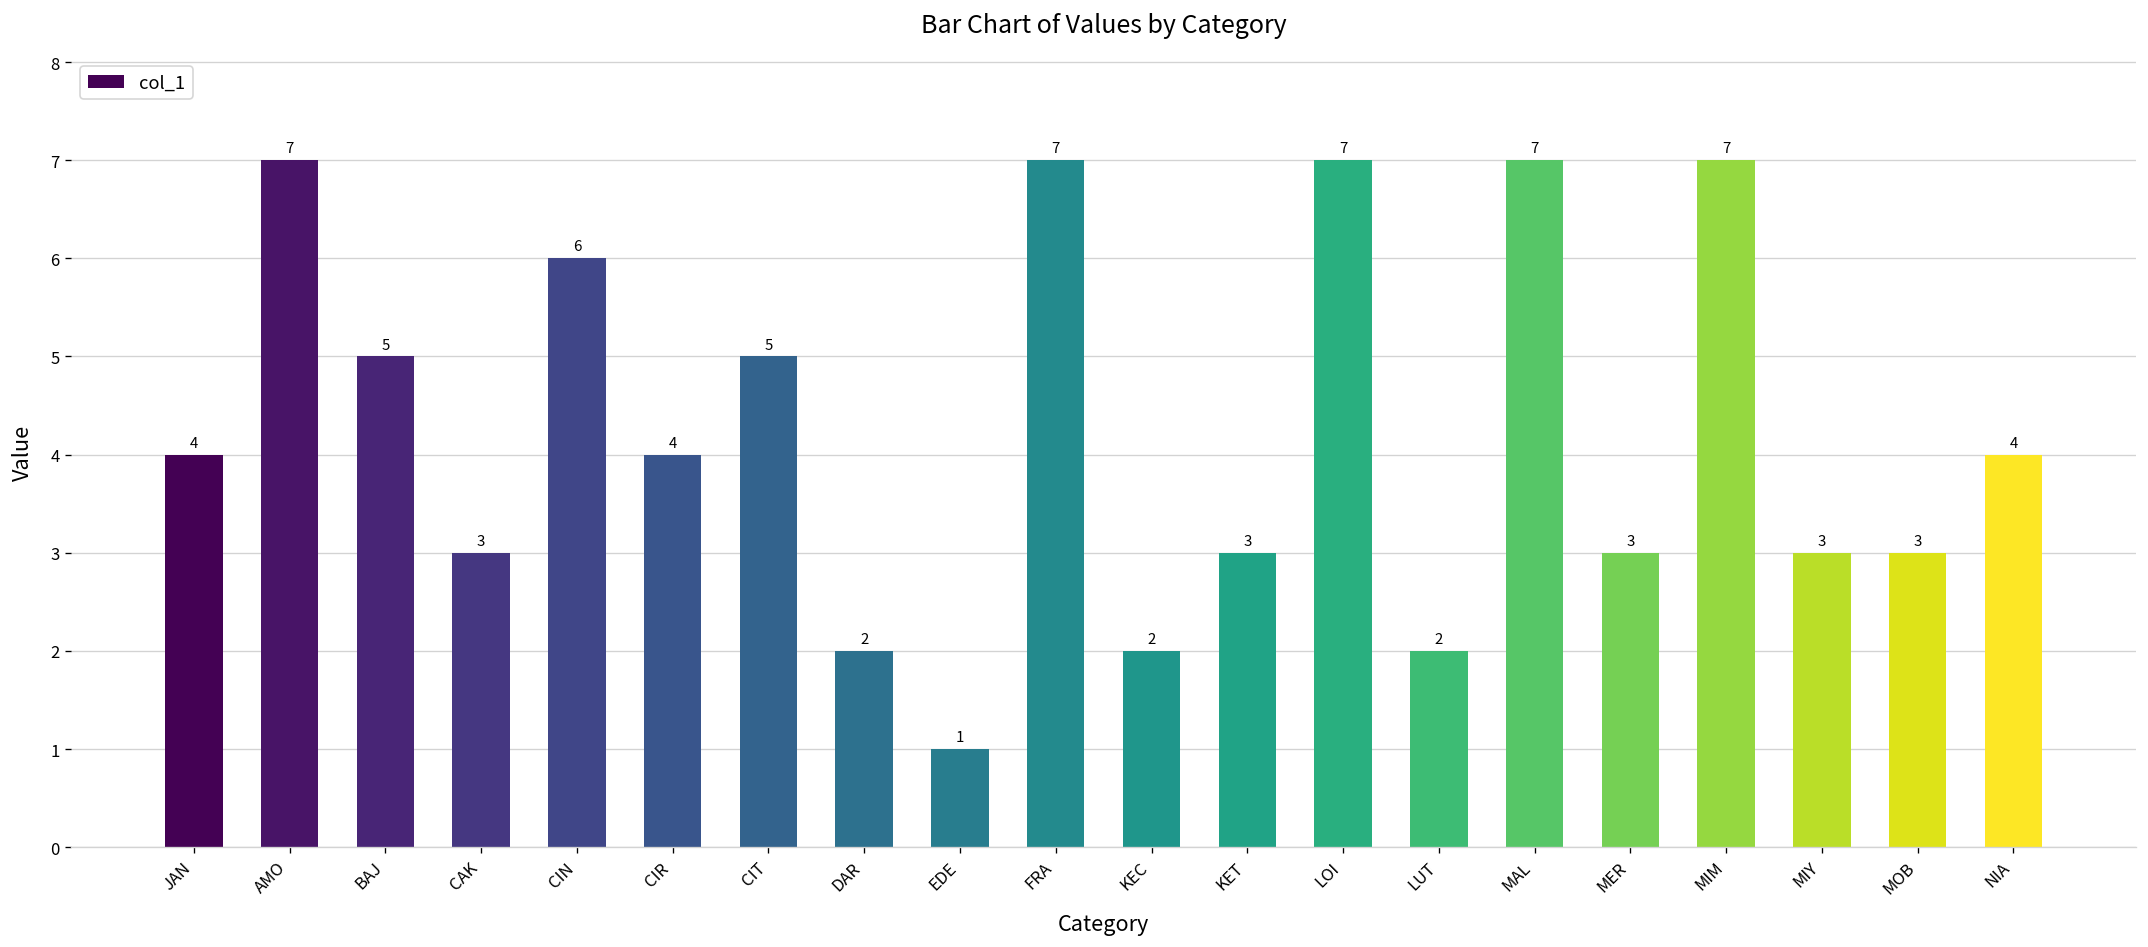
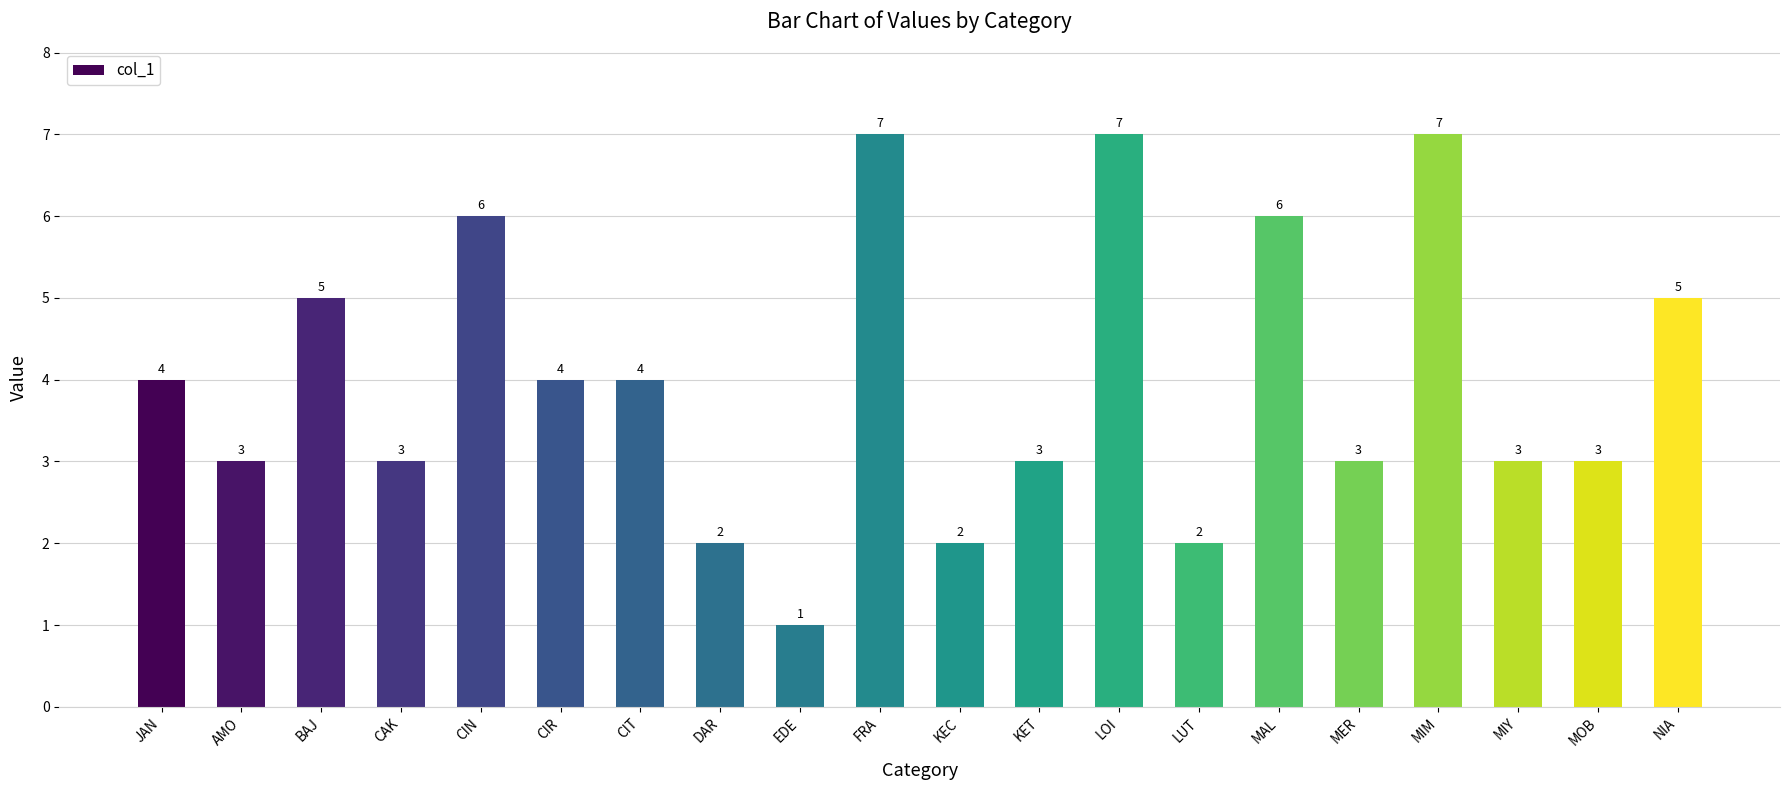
  {
    "JAN": 4,
-   "AMO": 7,
+   "AMO": 3,
    "BAJ": 5,
    "CAK": 3,
    "CIN": 6,
    "CIR": 4,
-   "CIT": 5,
+   "CIT": 4,
    "DAR": 2,
    "EDE": 1,
    "FRA": 7,
    "KEC": 2,
    "KET": 3,
    "LOI": 7,
    "LUT": 2,
-   "MAL": 7,
+   "MAL": 6,
    "MER": 3,
    "MIM": 7,
    "MIY": 3,
    "MOB": 3,
-   "NIA": 4
+   "NIA": 5
  }
